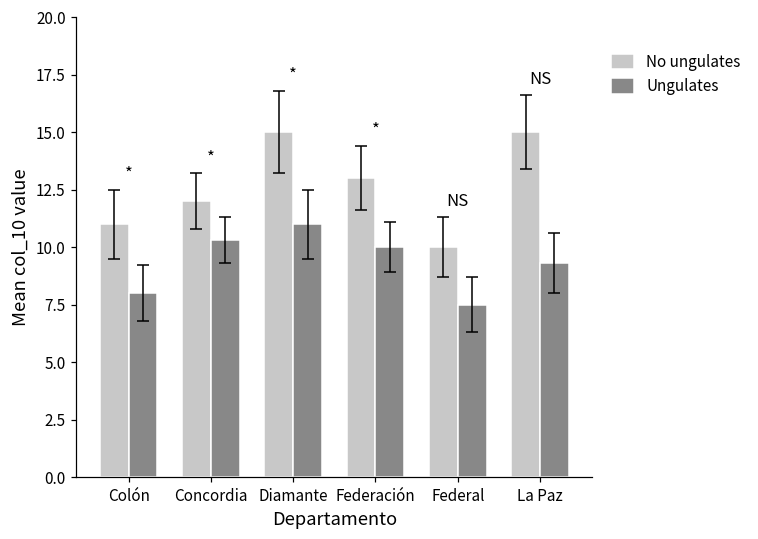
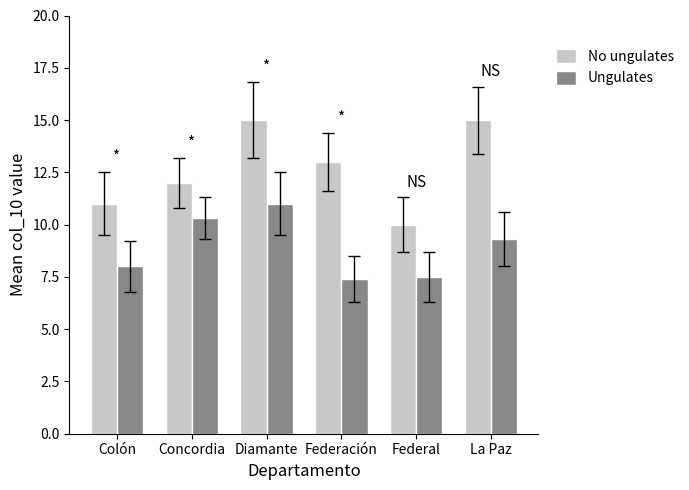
  {
    "No ungulates": {
      "Colón": 11.0,
      "Concordia": 12.0,
      "Diamante": 15.0,
      "Federación": 13.0,
      "Federal": 10.0,
      "La Paz": 15.0
    },
    "Ungulates": {
      "Colón": 8.0,
      "Concordia": 10.3,
      "Diamante": 11.0,
-     "Federación": 10.0,
+     "Federación": 7.4,
      "Federal": 7.5,
      "La Paz": 9.3
    }
  }
